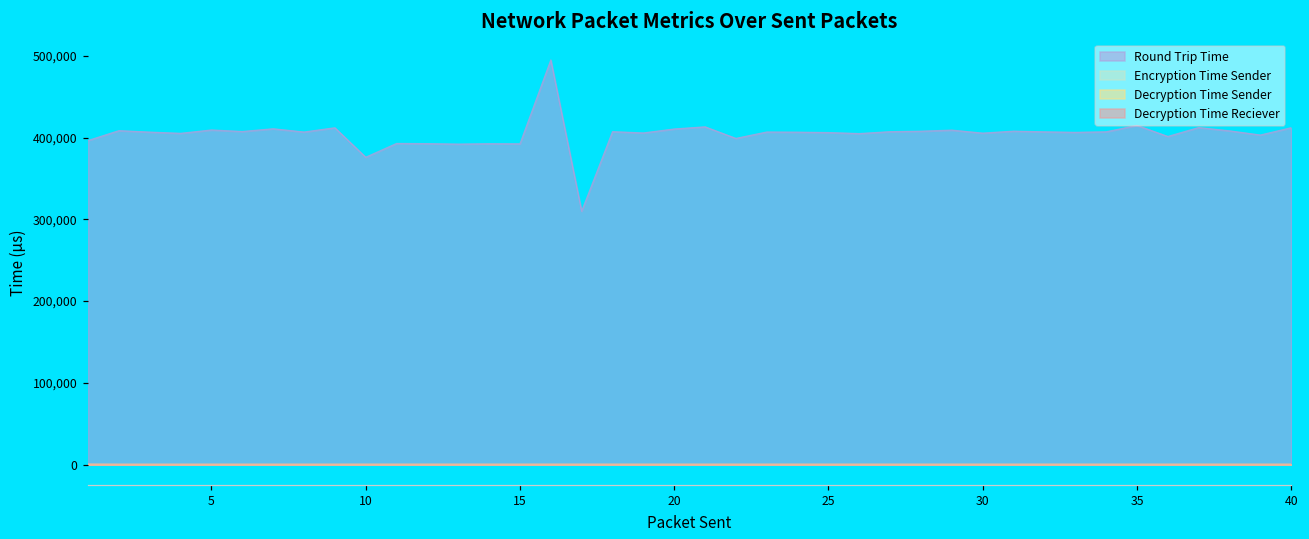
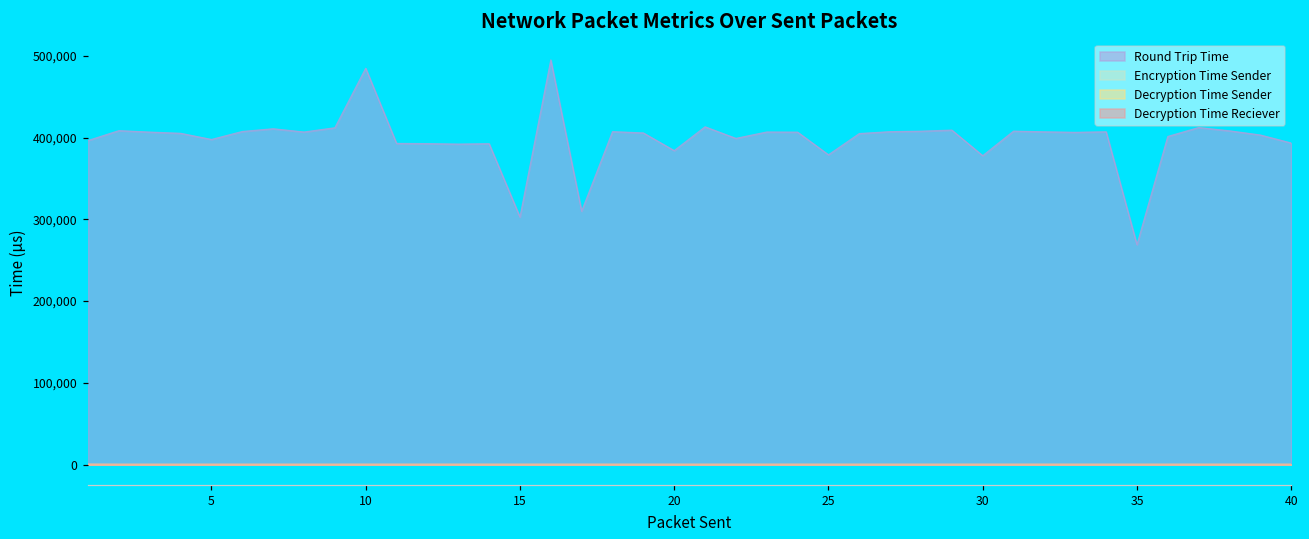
  {
    "Round Trip Time": {
-     "5": "410,000",
-     "10": "380,000",
-     "15": "390,000",
-     "20": "410,000",
-     "25": "410,000",
-     "30": "410,000",
-     "35": "410,000",
-     "40": "410,000"
+     "5": "400,000",
+     "10": "480,000",
+     "15": "300,000",
+     "20": "380,000",
+     "25": "380,000",
+     "30": "380,000",
+     "35": "270,000",
+     "40": "390,000"
    },
    "Decryption Time Reciever": {
      "5": "0",
      "10": "0",
      "15": "0",
      "20": "0",
      "25": "0",
      "30": "0",
      "35": "0",
      "40": "0"
    }
  }
